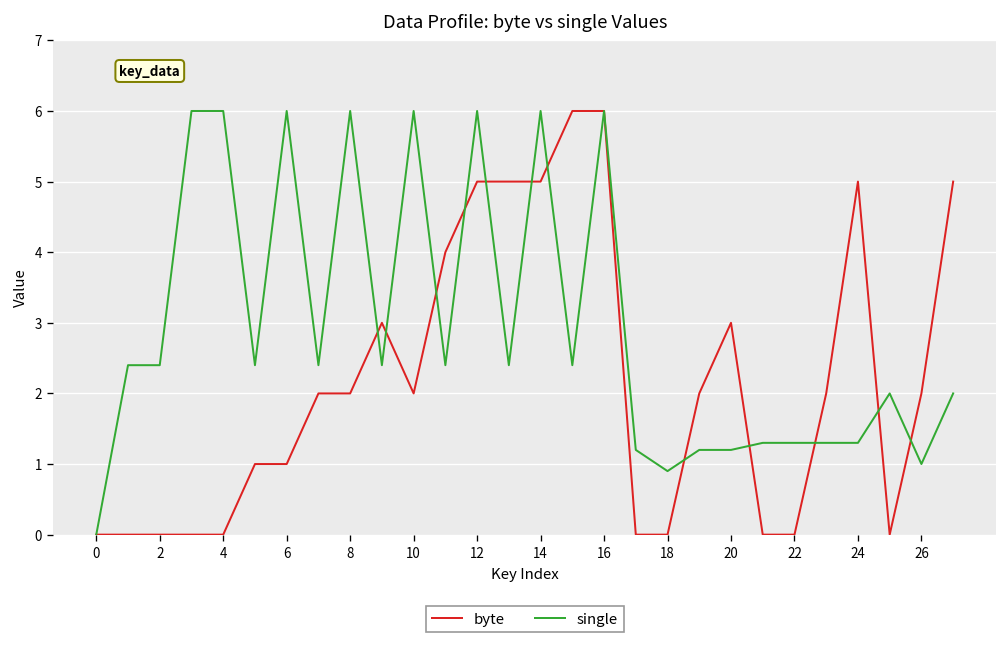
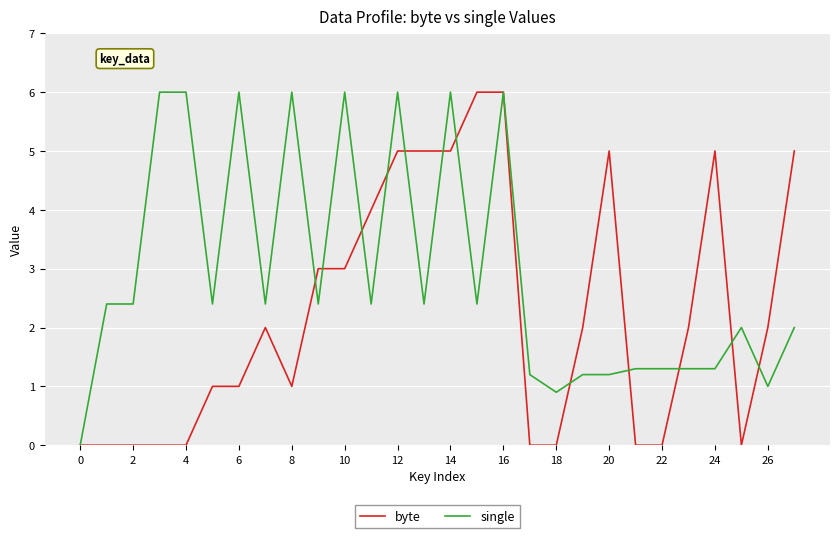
  {
    "byte": {
      "2": 0,
      "4": 0,
      "6": 1,
-     "8": 2,
-     "10": 2,
+     "8": 1,
+     "10": 3,
      "12": 5,
      "14": 5,
      "18": 0,
-     "20": 3,
+     "20": 5,
      "22": 0,
      "24": 5,
      "26": 2
    },
    "single": {
      "2": 2.4,
      "4": 6,
      "6": 6,
      "8": 6,
      "10": 6,
      "12": 6,
      "14": 6,
      "18": 0.9,
      "20": 1.2,
      "22": 1.3,
      "24": 1.3,
      "26": 1
    }
  }
